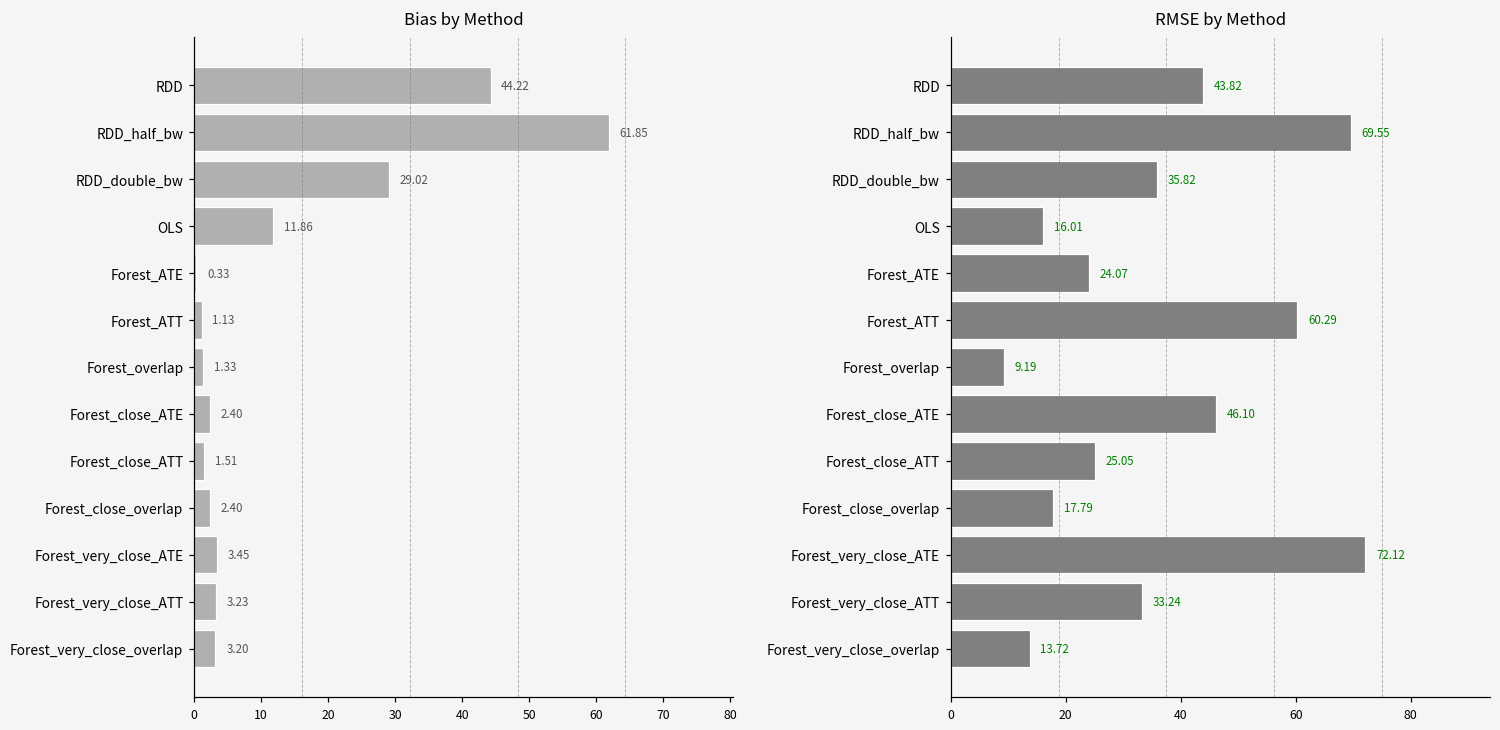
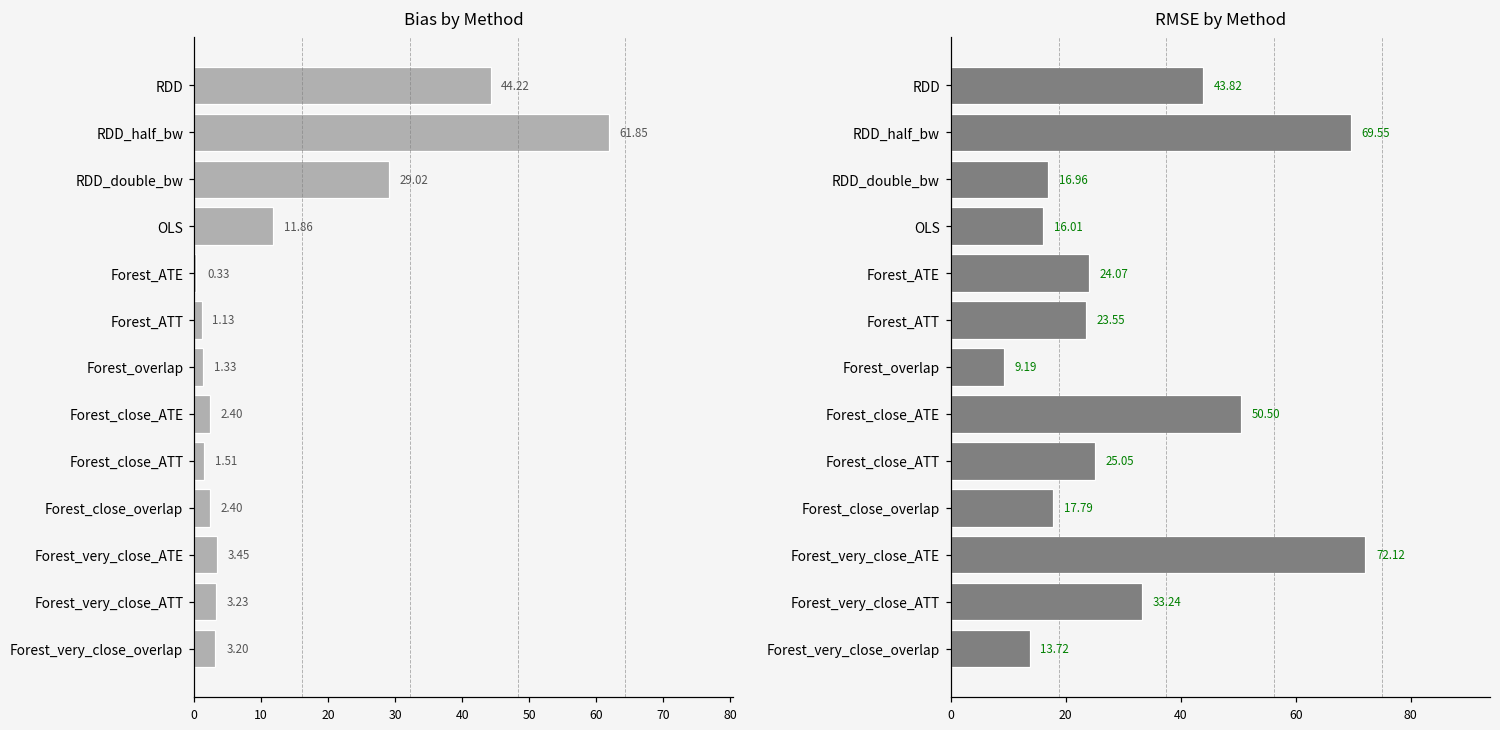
  {
    "Bias by Method": {
      "RDD": 44.22,
      "RDD_half_bw": 61.85,
      "RDD_double_bw": 29.02,
      "OLS": 11.86,
      "Forest_ATE": 0.33,
      "Forest_ATT": 1.13,
      "Forest_overlap": 1.33,
      "Forest_close_ATE": 2.40,
      "Forest_close_ATT": 1.51,
      "Forest_close_overlap": 2.40,
      "Forest_very_close_ATE": 3.45,
      "Forest_very_close_ATT": 3.23,
      "Forest_very_close_overlap": 3.20
    },
    "RMSE by Method": {
      "RDD": 43.82,
      "RDD_half_bw": 69.55,
-     "RDD_double_bw": 35.82,
+     "RDD_double_bw": 16.96,
      "OLS": 16.01,
      "Forest_ATE": 24.07,
-     "Forest_ATT": 60.29,
+     "Forest_ATT": 23.55,
      "Forest_overlap": 9.19,
-     "Forest_close_ATE": 46.10,
+     "Forest_close_ATE": 50.50,
      "Forest_close_ATT": 25.05,
      "Forest_close_overlap": 17.79,
      "Forest_very_close_ATE": 72.12,
      "Forest_very_close_ATT": 33.24,
      "Forest_very_close_overlap": 13.72
    }
  }
